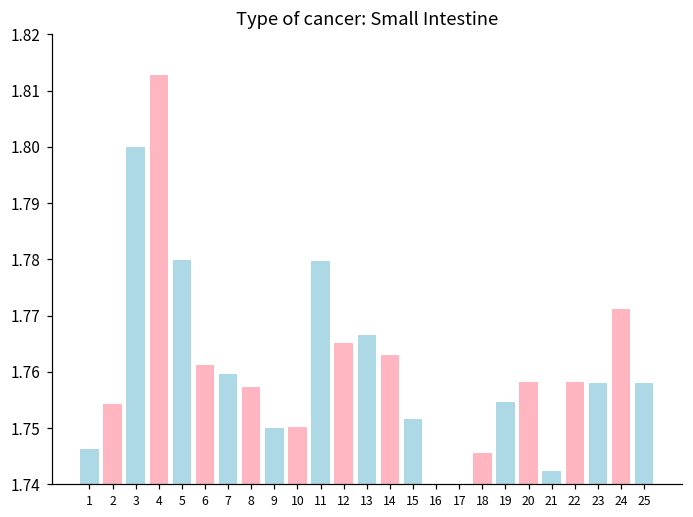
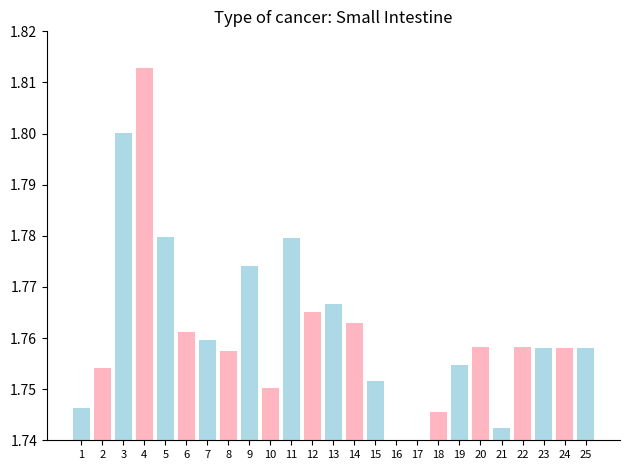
  {
    "1": 1.746,
    "2": 1.754,
    "3": 1.800,
    "4": 1.813,
    "5": 1.780,
    "6": 1.761,
    "7": 1.760,
    "8": 1.757,
-   "9": 1.750,
+   "9": 1.774,
    "10": 1.750,
    "11": 1.780,
    "12": 1.765,
    "13": 1.767,
    "14": 1.763,
    "15": 1.752,
    "18": 1.746,
    "19": 1.755,
    "20": 1.758,
    "21": 1.742,
    "22": 1.758,
    "23": 1.758,
-   "24": 1.771,
+   "24": 1.758,
    "25": 1.758
  }
